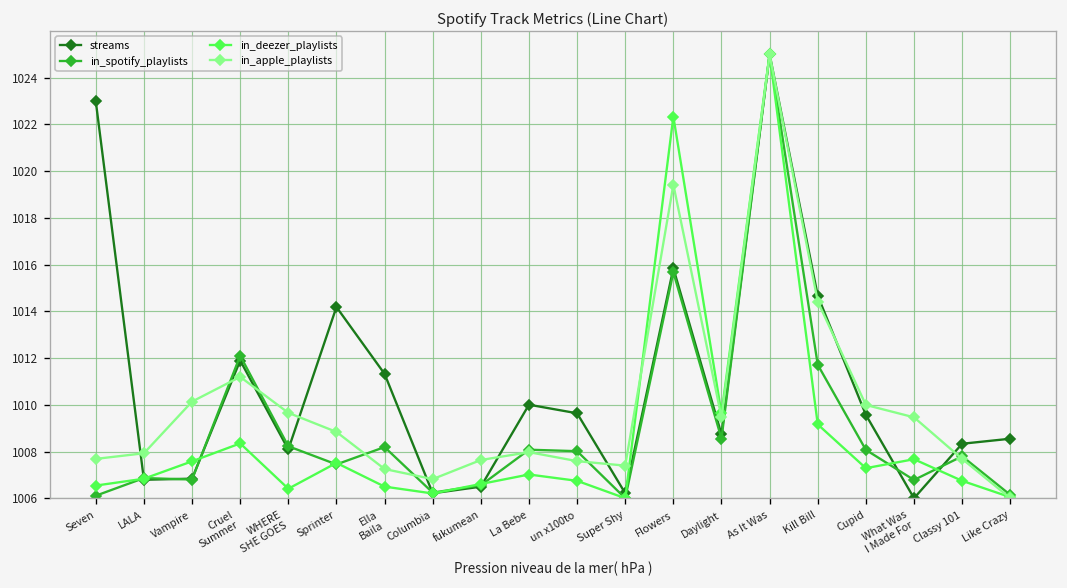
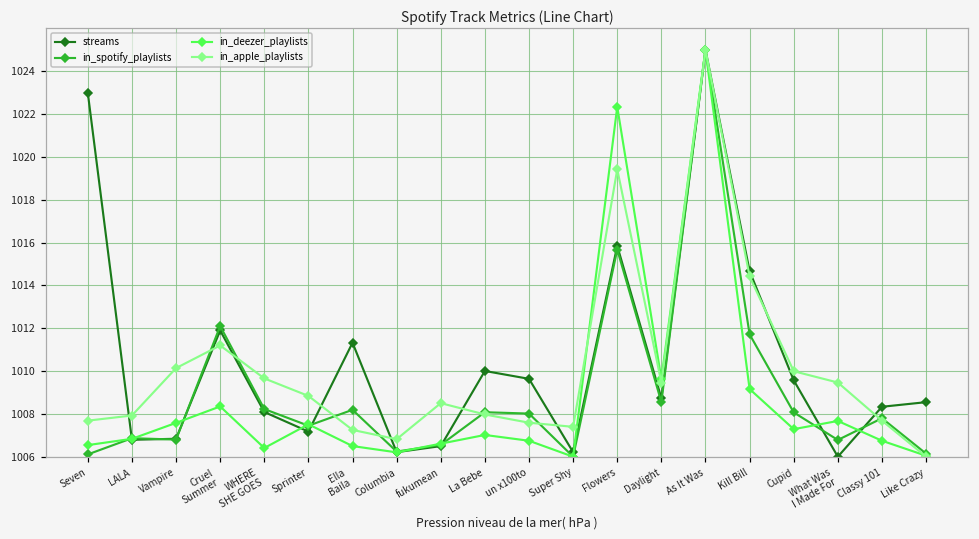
  {
    "streams": {
      "Seven": 1023.0,
      "Cruel Summer": 1011.9,
      "WHERE SHE GOES": 1008.1,
-     "Sprinter": 1014.2,
+     "Sprinter": 1007.2,
      "Ella Baila": 1011.3,
      "La Bebe": 1010.0,
      "un x100to": 1009.6,
      "Super Shy": 1006.2,
      "Flowers": 1015.8,
      "Daylight": 1008.7,
      "Kill Bill": 1014.7,
      "Cupid": 1009.6,
      "What Was I Made For": 1006.0,
      "Classy 101": 1008.3,
      "Like Crazy": 1008.5
    },
    "in_spotify_playlists": {
      "Seven": 1006.1,
      "Cruel Summer": 1012.1,
      "WHERE SHE GOES": 1008.2,
      "Ella Baila": 1008.2,
      "un x100to": 1008.0,
      "Flowers": 1015.7,
      "Daylight": 1008.5,
      "Kill Bill": 1011.7,
      "Cupid": 1008.1,
      "What Was I Made For": 1006.8
    },
    "in_deezer_playlists": {
      "Seven": 1006.5,
      "Vampire": 1007.6,
      "Cruel Summer": 1008.3,
      "WHERE SHE GOES": 1006.4,
      "Ella Baila": 1006.5,
      "La Bebe": 1007.0,
      "un x100to": 1006.7,
      "Flowers": 1022.3,
      "Daylight": 1009.6,
      "Kill Bill": 1009.2,
      "Cupid": 1007.3,
      "What Was I Made For": 1007.7,
      "Classy 101": 1006.7
    },
    "in_apple_playlists": {
      "Seven": 1007.7,
      "LALA": 1007.9,
      "Vampire": 1010.1,
      "Cruel Summer": 1011.2,
      "WHERE SHE GOES": 1009.7,
      "Sprinter": 1008.8,
      "Ella Baila": 1007.3,
      "Columbia": 1006.8,
-     "fukumean": 1007.6,
+     "fukumean": 1008.5,
      "un x100to": 1007.6,
      "Super Shy": 1007.4,
      "Flowers": 1019.4,
      "Daylight": 1009.5,
      "Kill Bill": 1014.4,
      "Cupid": 1010.0,
      "What Was I Made For": 1009.5
    }
  }
